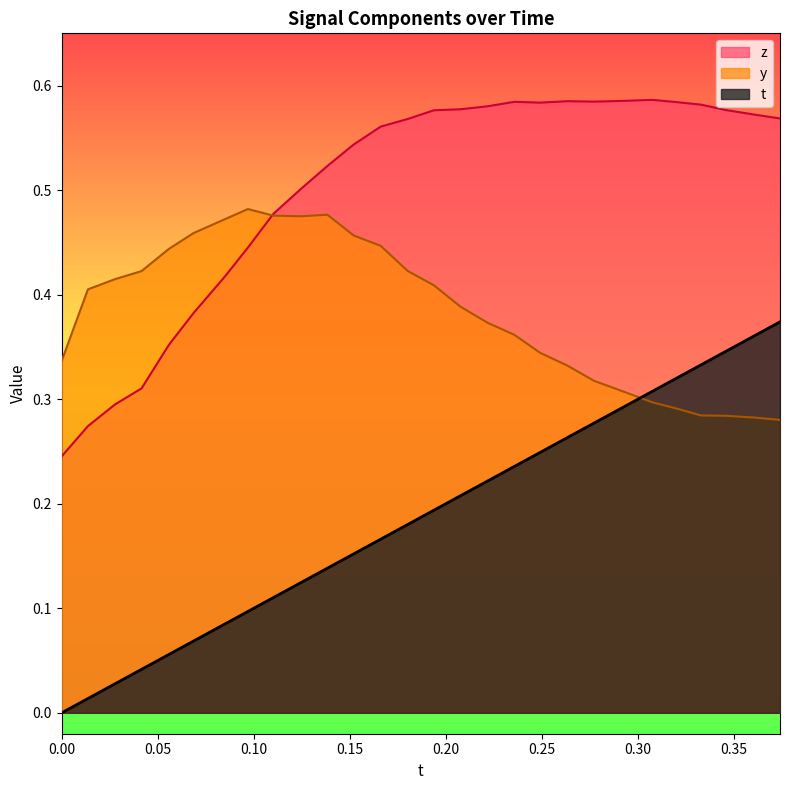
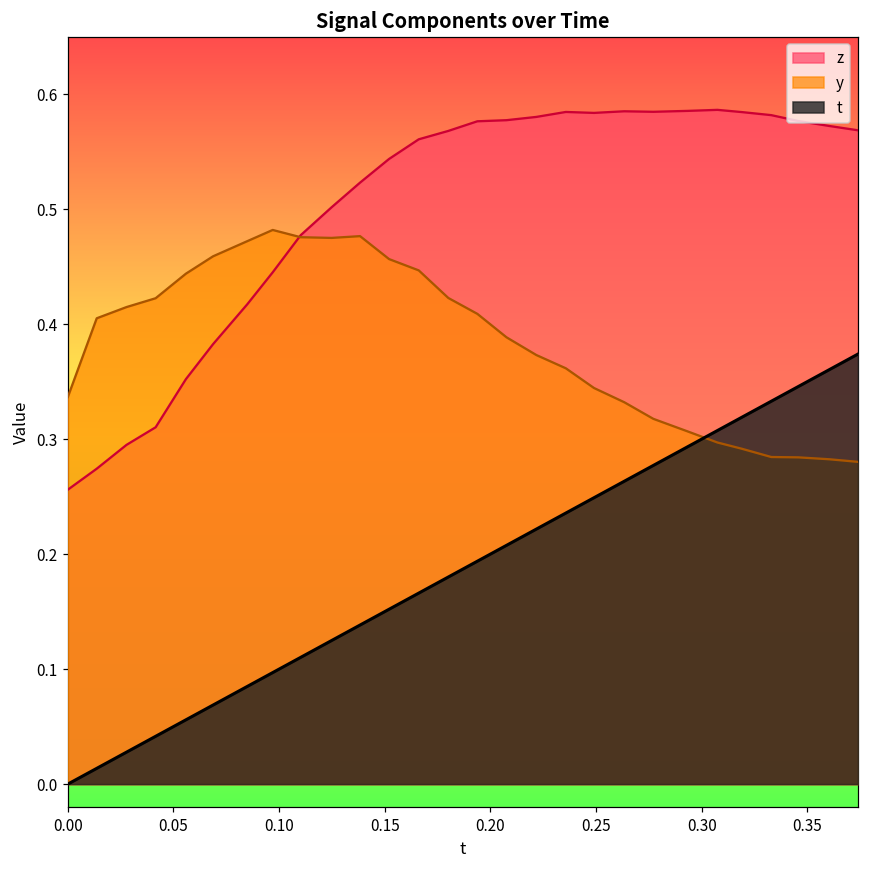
  {
    "z": {
-     "0.00": 0.245
+     "0.00": 0.256
    },
    "y": {
      "0.00": 0.337
    },
    "t": {
      "0.00": 0.000
    }
  }
